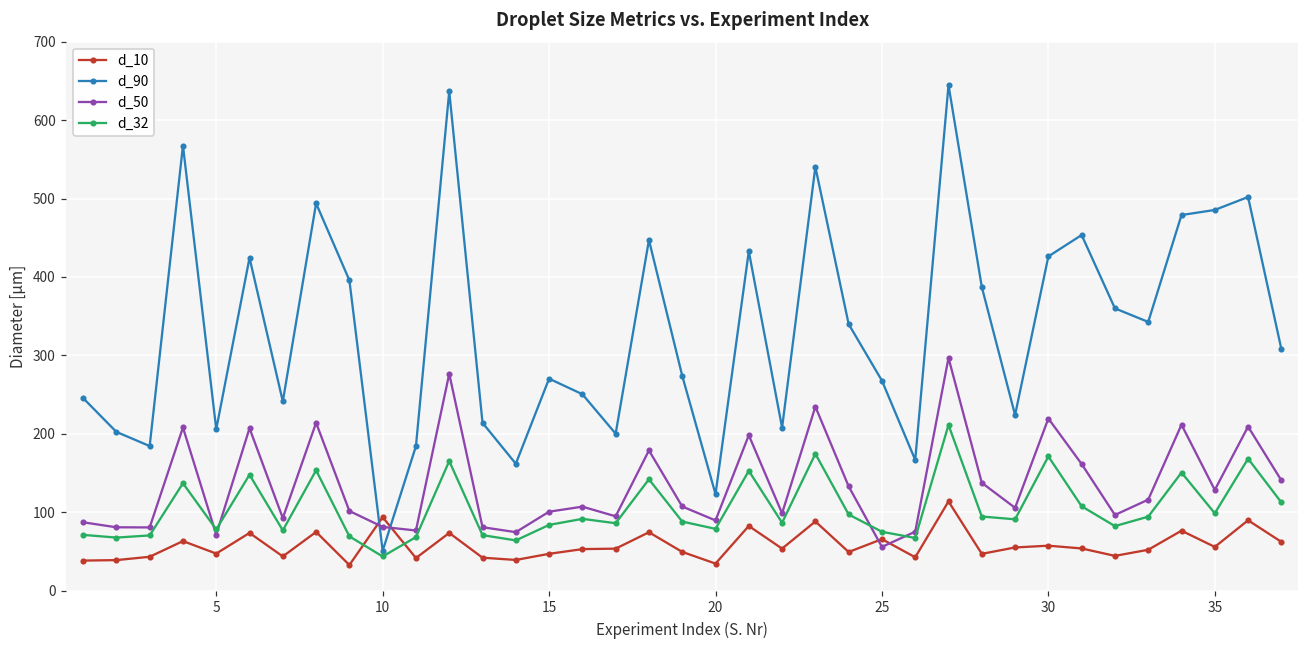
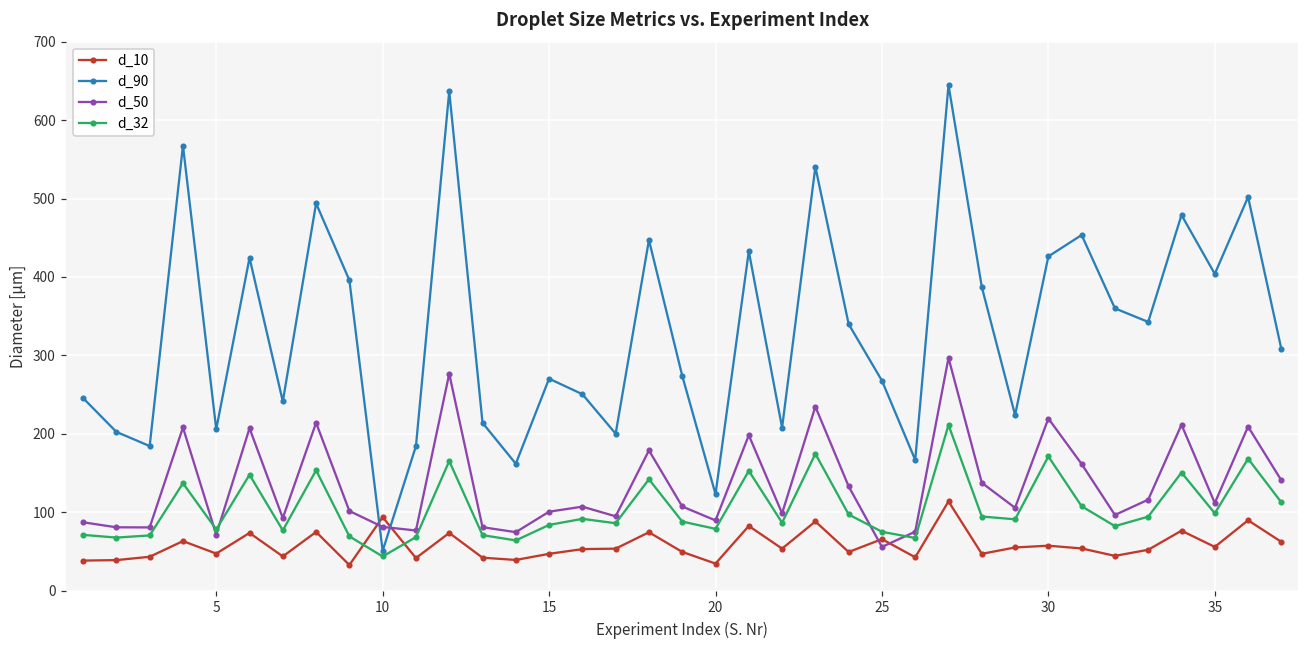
  {
    "d_10": {
      "5": 50,
      "10": 90,
      "15": 50,
      "20": 30,
      "25": 70,
      "30": 60,
      "35": 60
    },
    "d_90": {
      "5": 210,
      "10": 50,
      "15": 270,
      "20": 120,
      "25": 270,
      "30": 430,
-     "35": 490
+     "35": 400
    },
    "d_50": {
      "5": 70,
      "10": 80,
      "15": 100,
      "20": 90,
      "25": 60,
      "30": 220,
-     "35": 130
+     "35": 110
    },
    "d_32": {
      "5": 80,
      "10": 40,
      "15": 80,
      "20": 80,
      "25": 80,
      "30": 170,
      "35": 100
    }
  }
